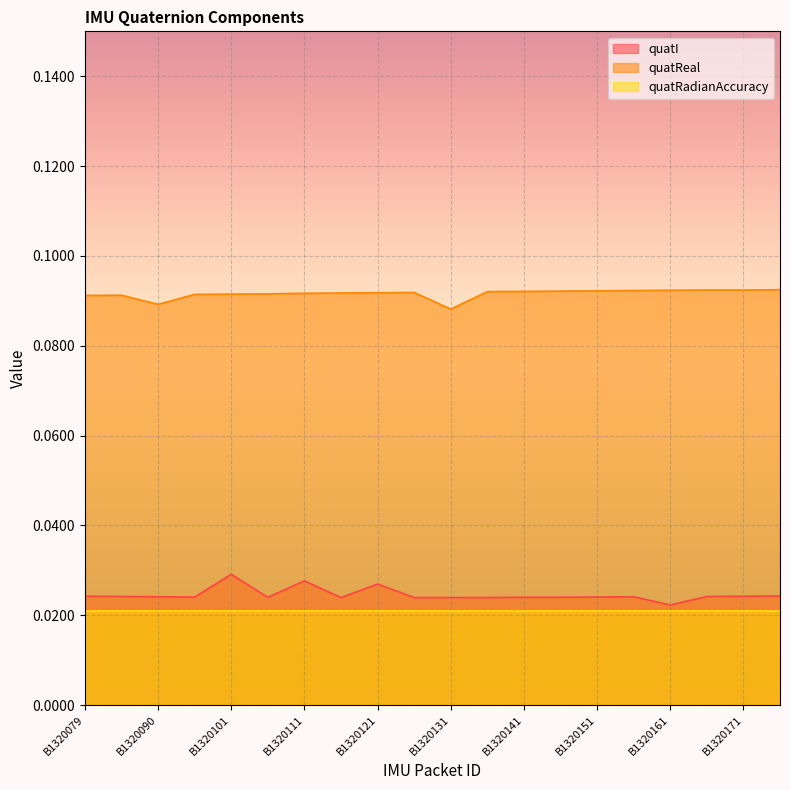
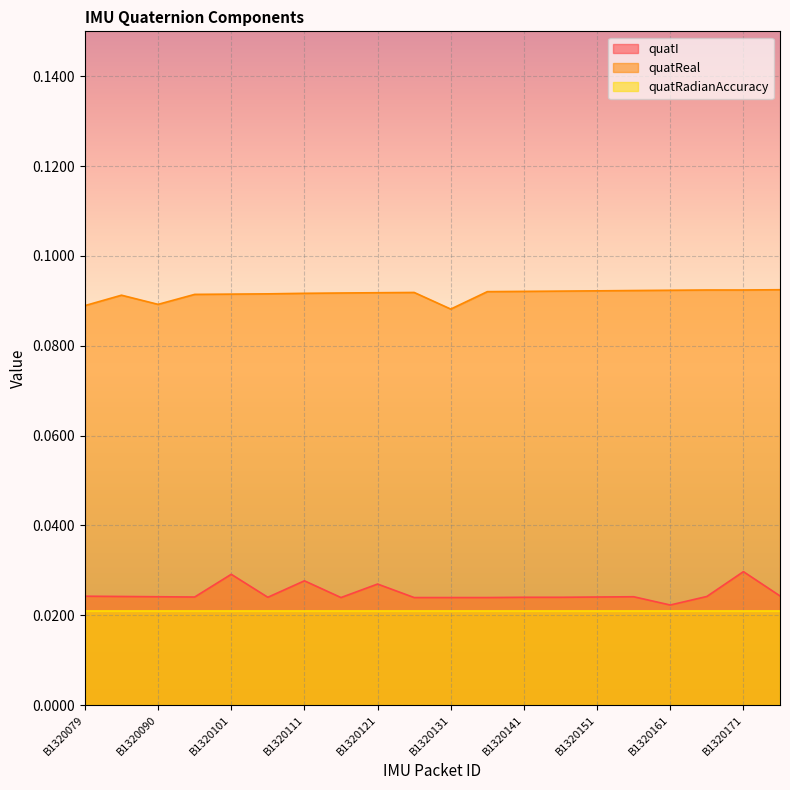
  {
    "quatI": {
      "B1320079": 0.024,
      "B1320090": 0.024,
      "B1320101": 0.029,
      "B1320111": 0.028,
      "B1320121": 0.027,
      "B1320131": 0.024,
      "B1320141": 0.024,
      "B1320151": 0.024,
      "B1320161": 0.022,
-     "B1320171": 0.024
+     "B1320171": 0.030
    },
    "quatReal": {
-     "B1320079": 0.091,
+     "B1320079": 0.089,
      "B1320090": 0.089,
      "B1320101": 0.091,
      "B1320111": 0.092,
      "B1320121": 0.092,
      "B1320131": 0.088,
      "B1320141": 0.092,
      "B1320151": 0.092,
      "B1320161": 0.092,
      "B1320171": 0.092
    },
    "quatRadianAccuracy": {
      "B1320079": 0.021,
      "B1320090": 0.021,
      "B1320101": 0.021,
      "B1320111": 0.021,
      "B1320121": 0.021,
      "B1320131": 0.021,
      "B1320141": 0.021,
      "B1320151": 0.021,
      "B1320161": 0.021,
      "B1320171": 0.021
    }
  }
